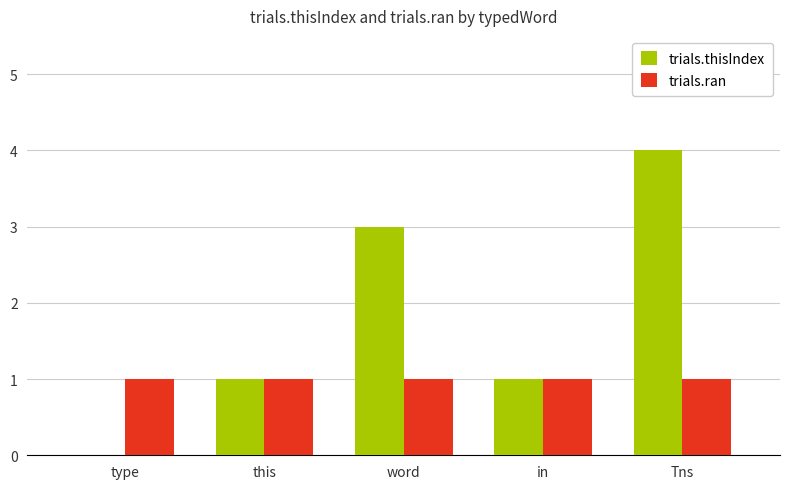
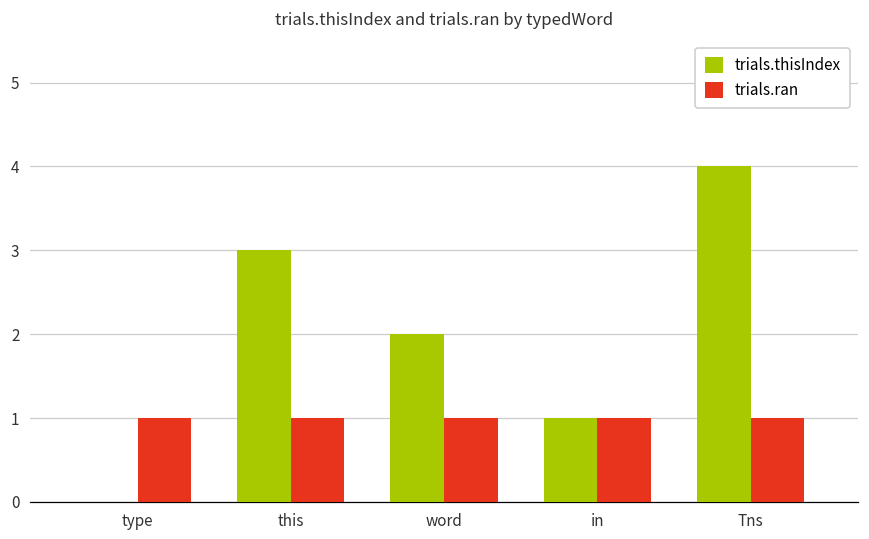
  {
    "trials.thisIndex": {
      "type": 0,
-     "this": 1,
-     "word": 3,
+     "this": 3,
+     "word": 2,
      "in": 1,
      "Tns": 4
    },
    "trials.ran": {
      "type": 1,
      "this": 1,
      "word": 1,
      "in": 1,
      "Tns": 1
    }
  }
